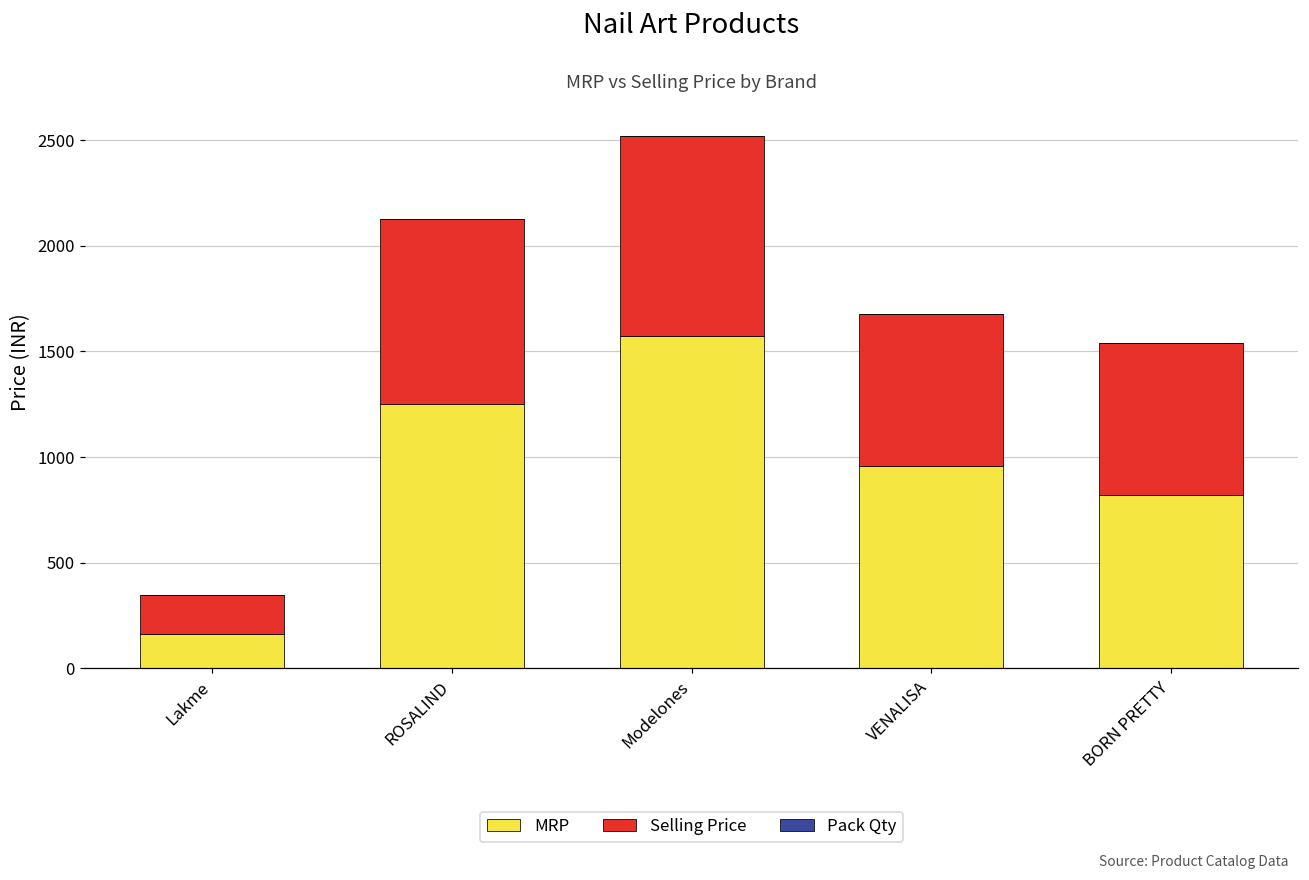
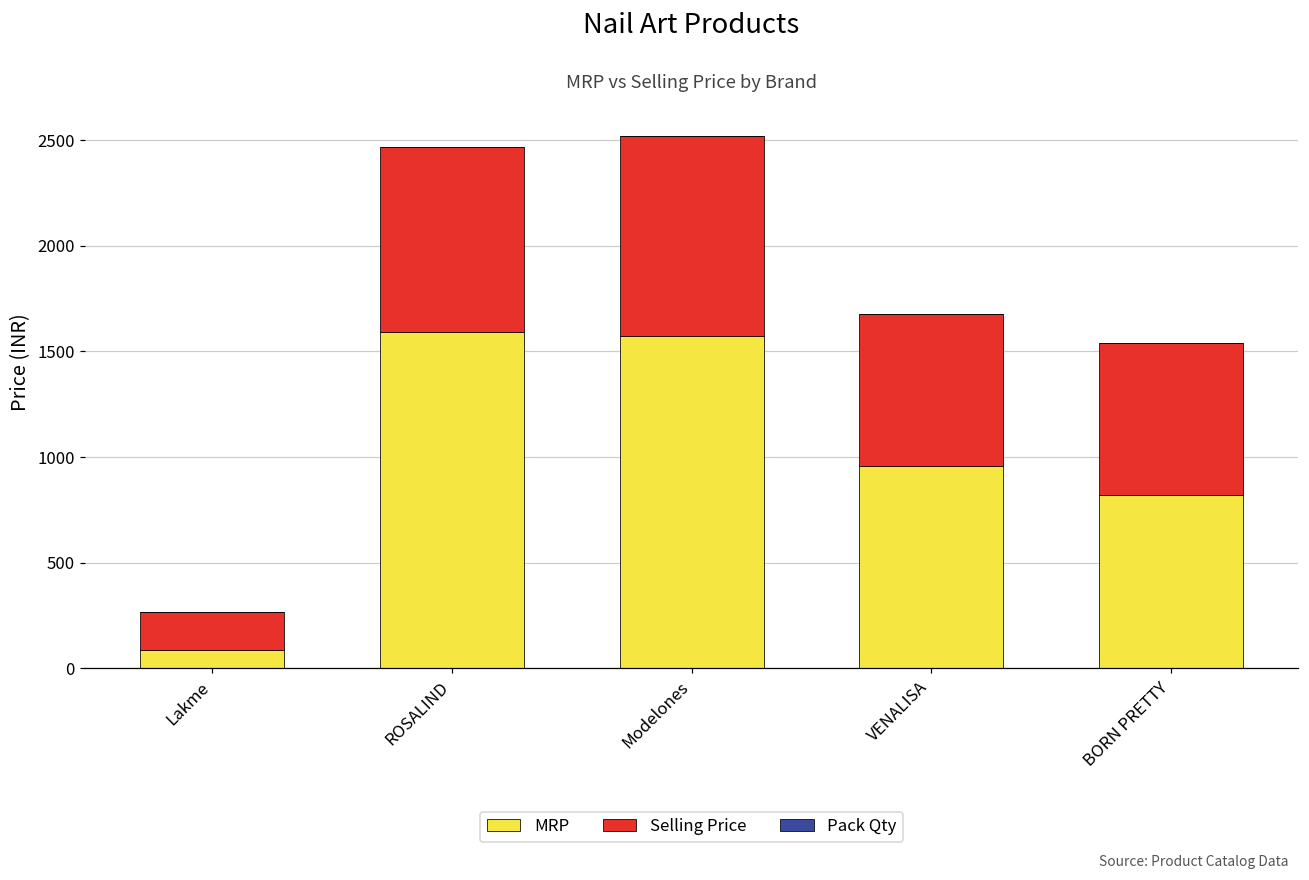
  {
    "MRP": {
-     "Lakme": 170,
-     "ROSALIND": 1250,
+     "Lakme": 90,
+     "ROSALIND": 1590,
      "Modelones": 1580,
      "VENALISA": 960,
      "BORN PRETTY": 820
    },
    "Pack Qty": {
      "Lakme": 180,
      "ROSALIND": 880,
      "Modelones": 950,
      "VENALISA": 720,
      "BORN PRETTY": 720
    }
  }
